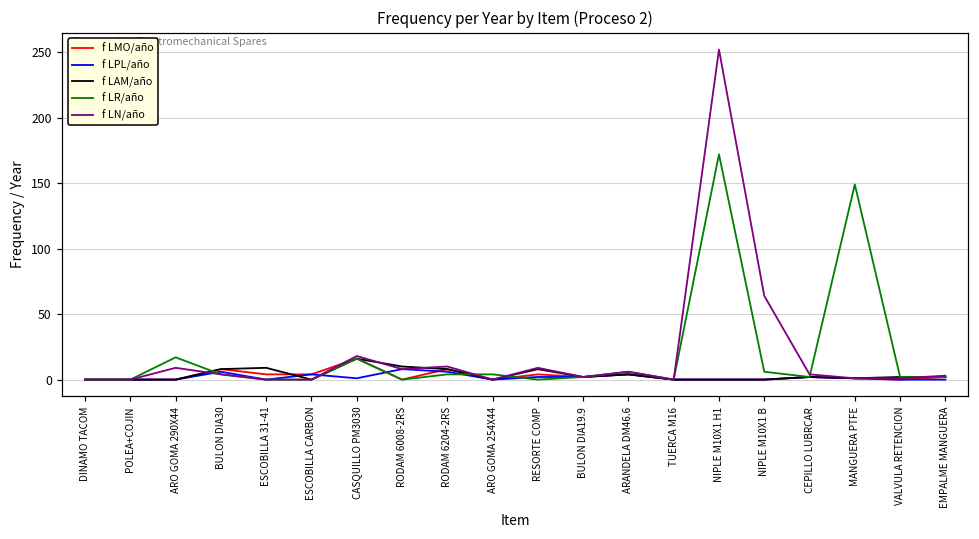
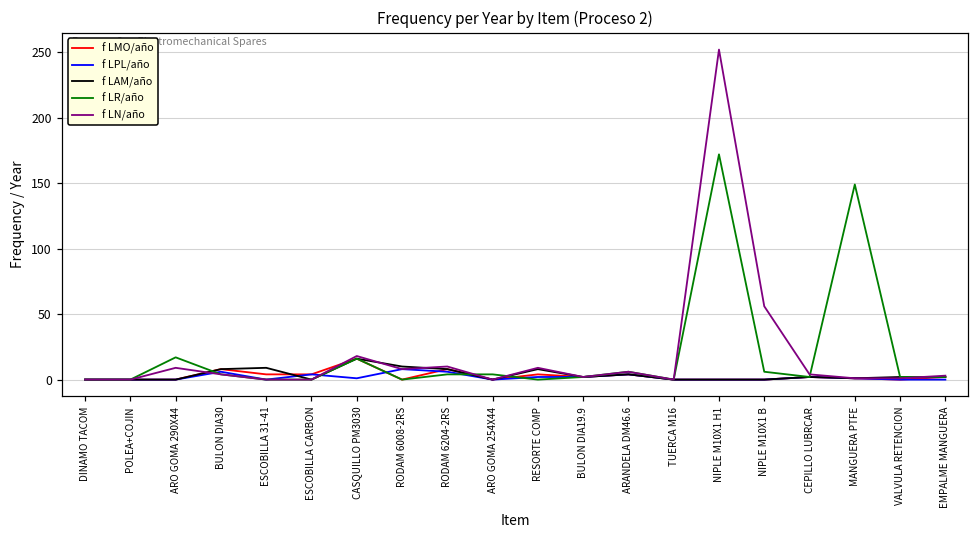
  {
    "f LMO/año": {
      "ESCOBILLA 31-41": 4
    },
    "f LPL/año": {
      "CASQUILLO PM3030": 1
    },
    "f LAM/año": {
      "ESCOBILLA 31-41": 9
    },
    "f LR/año": {
      "ARO GOMA 290X44": 17,
      "ARO GOMA 254X44": 4,
      "NIPLE M10X1 H1": 172,
      "NIPLE M10X1 B": 6,
      "MANGUERA PTFE": 149
    },
    "f LN/año": {
      "ARO GOMA 290X44": 9,
      "NIPLE M10X1 H1": 252,
-     "NIPLE M10X1 B": 64
+     "NIPLE M10X1 B": 56
    }
  }
